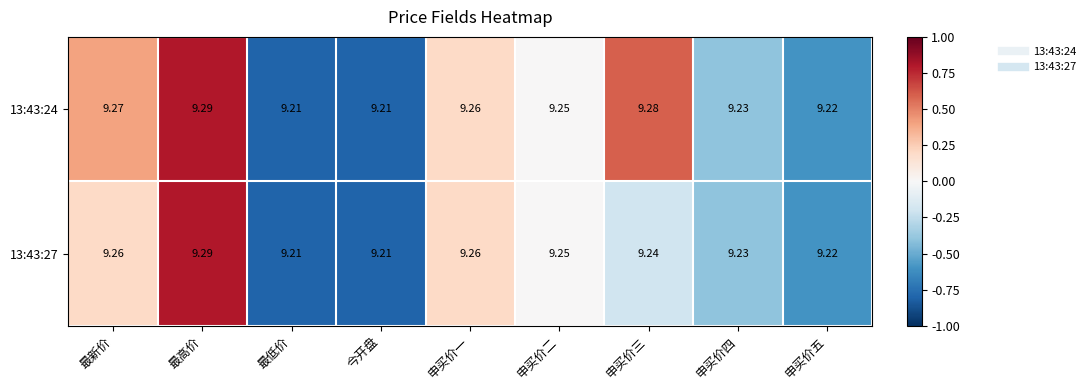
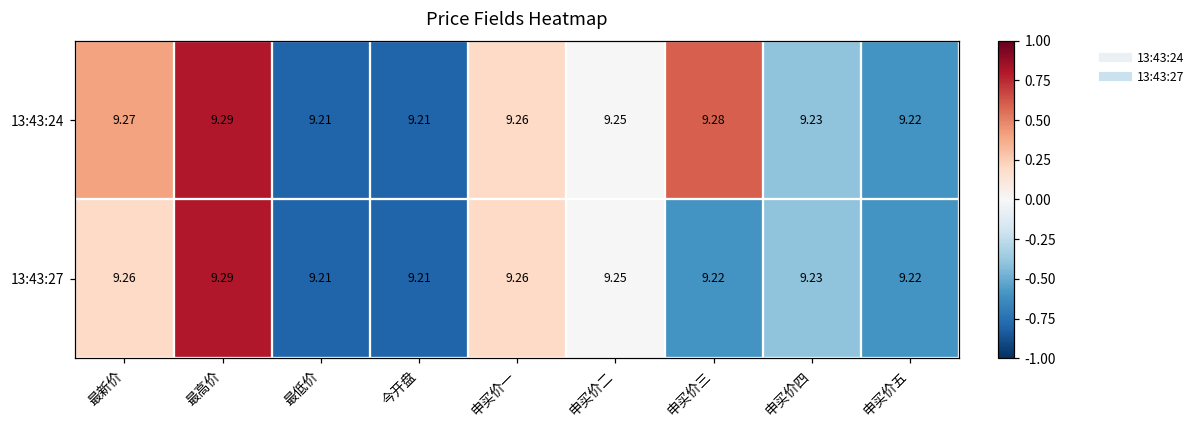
  {
    "13:43:24": {
      "最新价": 9.27,
      "最高价": 9.29,
      "最低价": 9.21,
      "今开盘": 9.21,
      "申买价一": 9.26,
      "申买价二": 9.25,
      "申买价三": 9.28,
      "申买价四": 9.23,
      "申买价五": 9.22
    },
    "13:43:27": {
      "最新价": 9.26,
      "最高价": 9.29,
      "最低价": 9.21,
      "今开盘": 9.21,
      "申买价一": 9.26,
      "申买价二": 9.25,
-     "申买价三": 9.24,
+     "申买价三": 9.22,
      "申买价四": 9.23,
      "申买价五": 9.22
    }
  }
